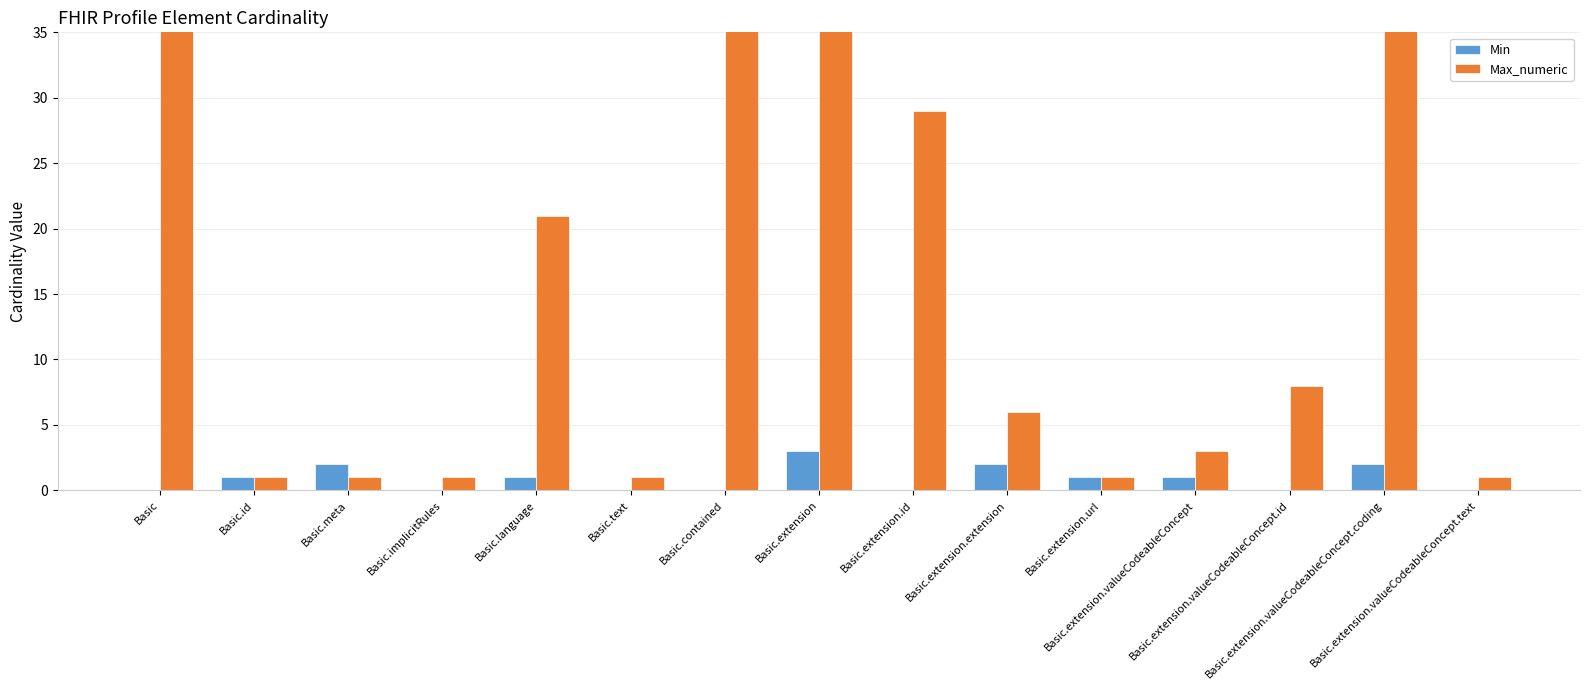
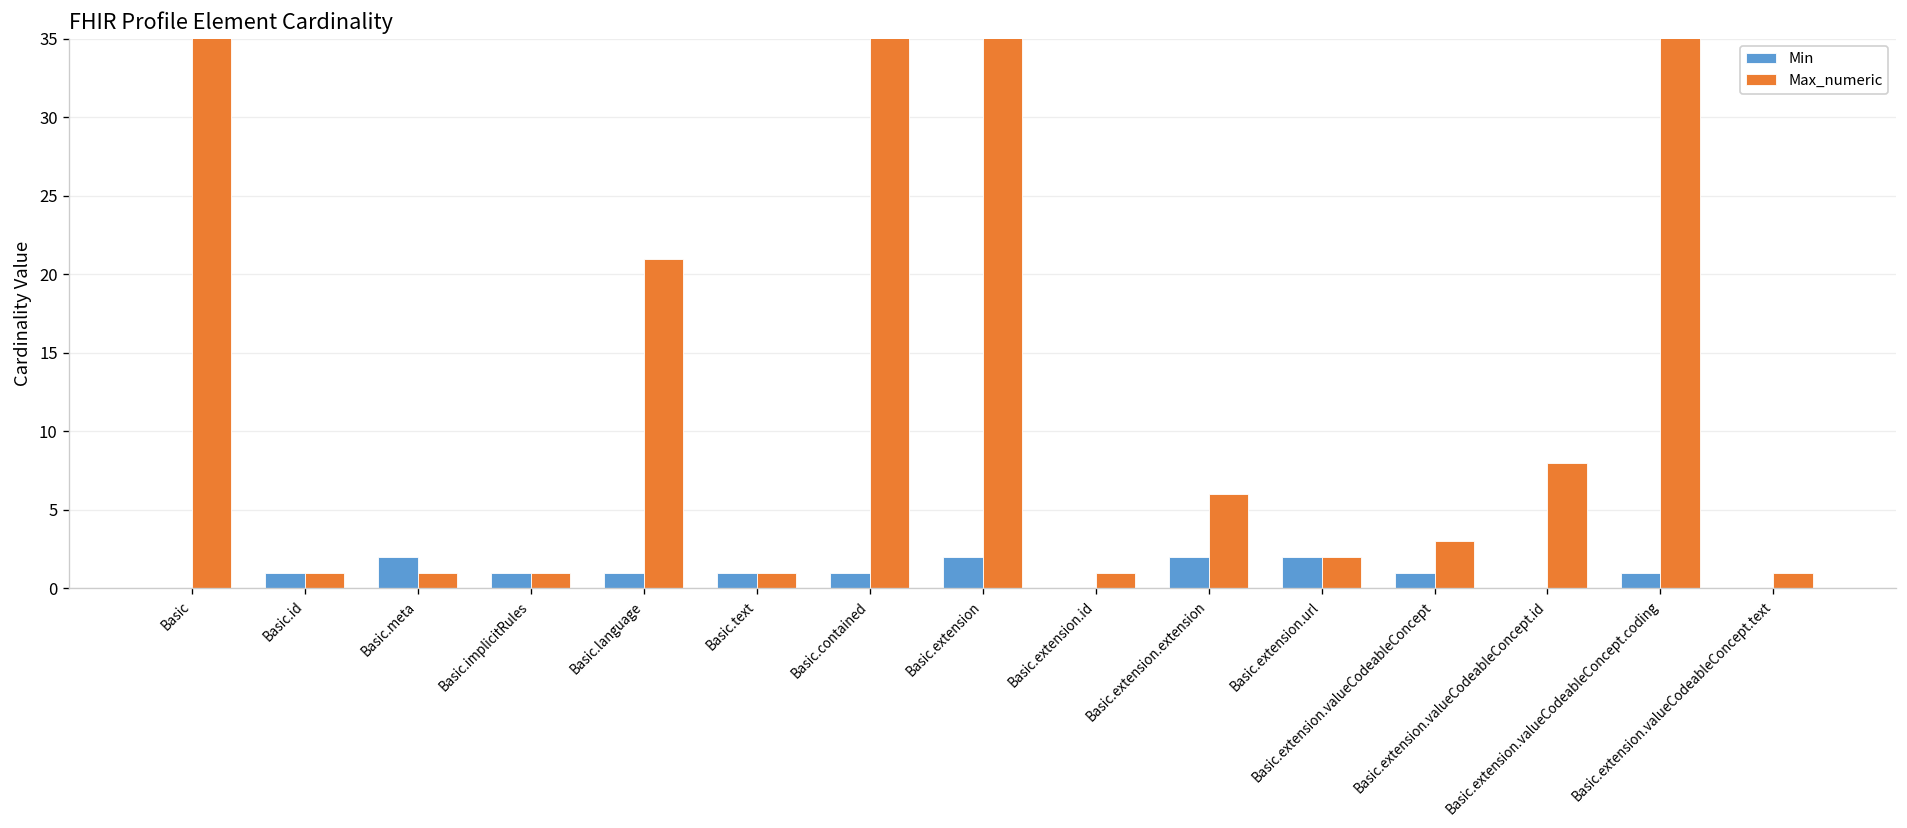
  {
    "Min": {
      "Basic": 0,
      "Basic.id": 1,
      "Basic.meta": 2,
-     "Basic.implicitRules": 0,
+     "Basic.implicitRules": 1,
      "Basic.language": 1,
-     "Basic.text": 0,
-     "Basic.contained": 0,
-     "Basic.extension": 3,
+     "Basic.text": 1,
+     "Basic.contained": 1,
+     "Basic.extension": 2,
      "Basic.extension.id": 0,
      "Basic.extension.extension": 2,
-     "Basic.extension.url": 1,
+     "Basic.extension.url": 2,
      "Basic.extension.valueCodeableConcept": 1,
      "Basic.extension.valueCodeableConcept.id": 0,
-     "Basic.extension.valueCodeableConcept.coding": 2,
+     "Basic.extension.valueCodeableConcept.coding": 1,
      "Basic.extension.valueCodeableConcept.text": 0
    },
    "Max_numeric": {
      "Basic.id": 1,
      "Basic.meta": 1,
      "Basic.implicitRules": 1,
      "Basic.language": 21,
      "Basic.text": 1,
-     "Basic.extension.id": 29,
+     "Basic.extension.id": 1,
      "Basic.extension.extension": 6,
-     "Basic.extension.url": 1,
+     "Basic.extension.url": 2,
      "Basic.extension.valueCodeableConcept": 3,
      "Basic.extension.valueCodeableConcept.id": 8,
      "Basic.extension.valueCodeableConcept.text": 1
    }
  }
